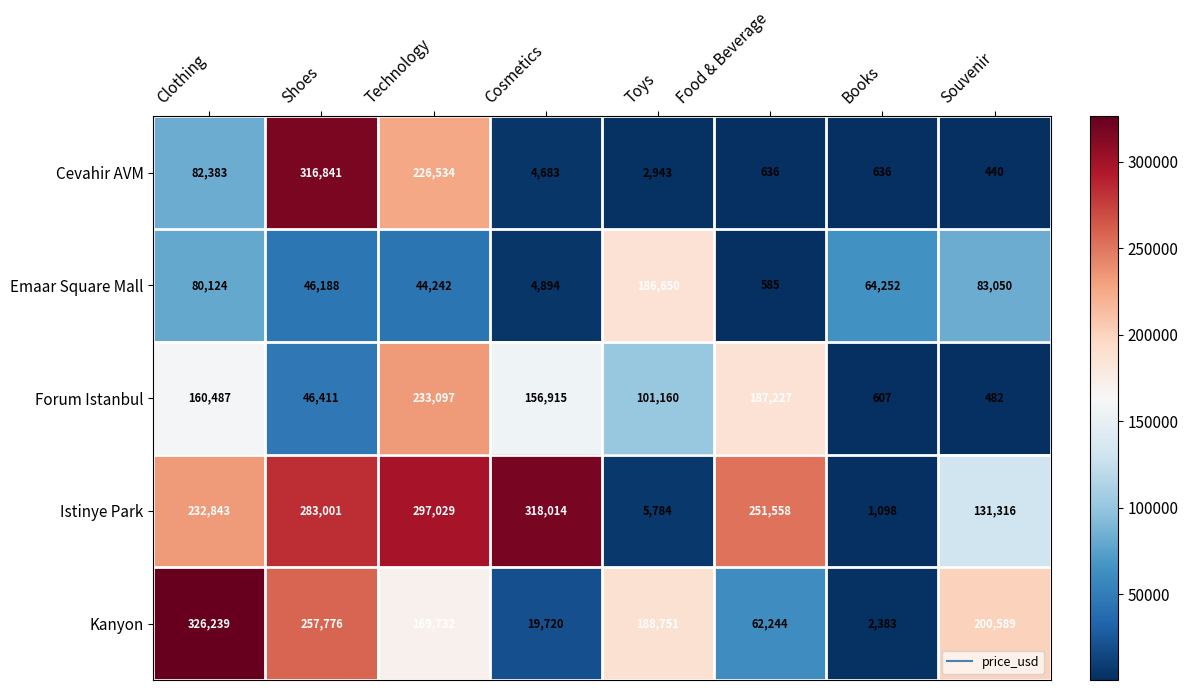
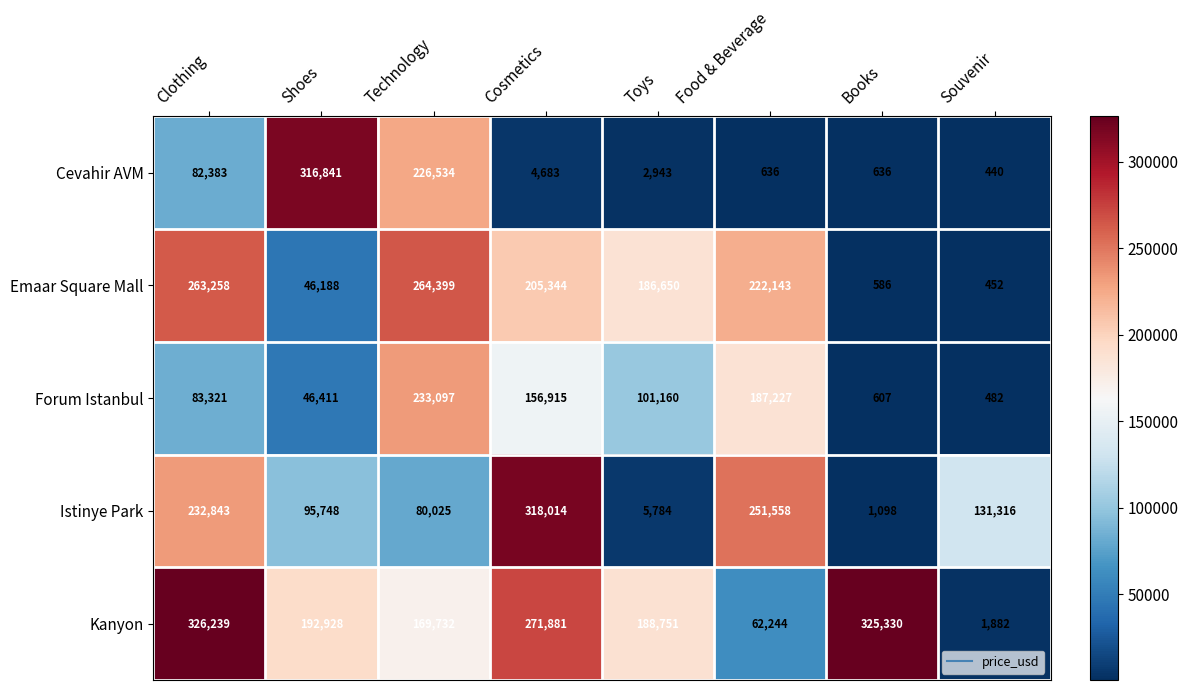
  {
    "Cevahir AVM": {
      "Clothing": "82,383",
      "Shoes": "316,841",
      "Technology": "226,534",
      "Cosmetics": "4,683",
      "Toys": "2,943",
      "Food & Beverage": "636",
      "Books": "636",
      "Souvenir": "440"
    },
    "Emaar Square Mall": {
-     "Clothing": "80,124",
+     "Clothing": "263,258",
      "Shoes": "46,188",
-     "Technology": "44,242",
-     "Cosmetics": "4,894",
-     "Food & Beverage": "585",
-     "Books": "64,252",
-     "Souvenir": "83,050"
+     "Technology": "264,399",
+     "Cosmetics": "205,344",
+     "Food & Beverage": "222,143",
+     "Books": "586",
+     "Souvenir": "452"
    },
    "Forum Istanbul": {
-     "Clothing": "160,487",
+     "Clothing": "83,321",
      "Shoes": "46,411",
      "Technology": "233,097",
      "Cosmetics": "156,915",
      "Toys": "101,160",
      "Books": "607",
      "Souvenir": "482"
    },
    "Istinye Park": {
      "Clothing": "232,843",
-     "Shoes": "283,001",
-     "Technology": "297,029",
+     "Shoes": "95,748",
+     "Technology": "80,025",
      "Cosmetics": "318,014",
      "Toys": "5,784",
      "Food & Beverage": "251,558",
      "Books": "1,098",
      "Souvenir": "131,316"
    },
    "Kanyon": {
      "Clothing": "326,239",
-     "Shoes": "257,776",
-     "Cosmetics": "19,720",
+     "Shoes": "192,928",
+     "Cosmetics": "271,881",
      "Food & Beverage": "62,244",
-     "Books": "2,383",
-     "Souvenir": "200,589"
+     "Books": "325,330",
+     "Souvenir": "1,882"
    }
  }
